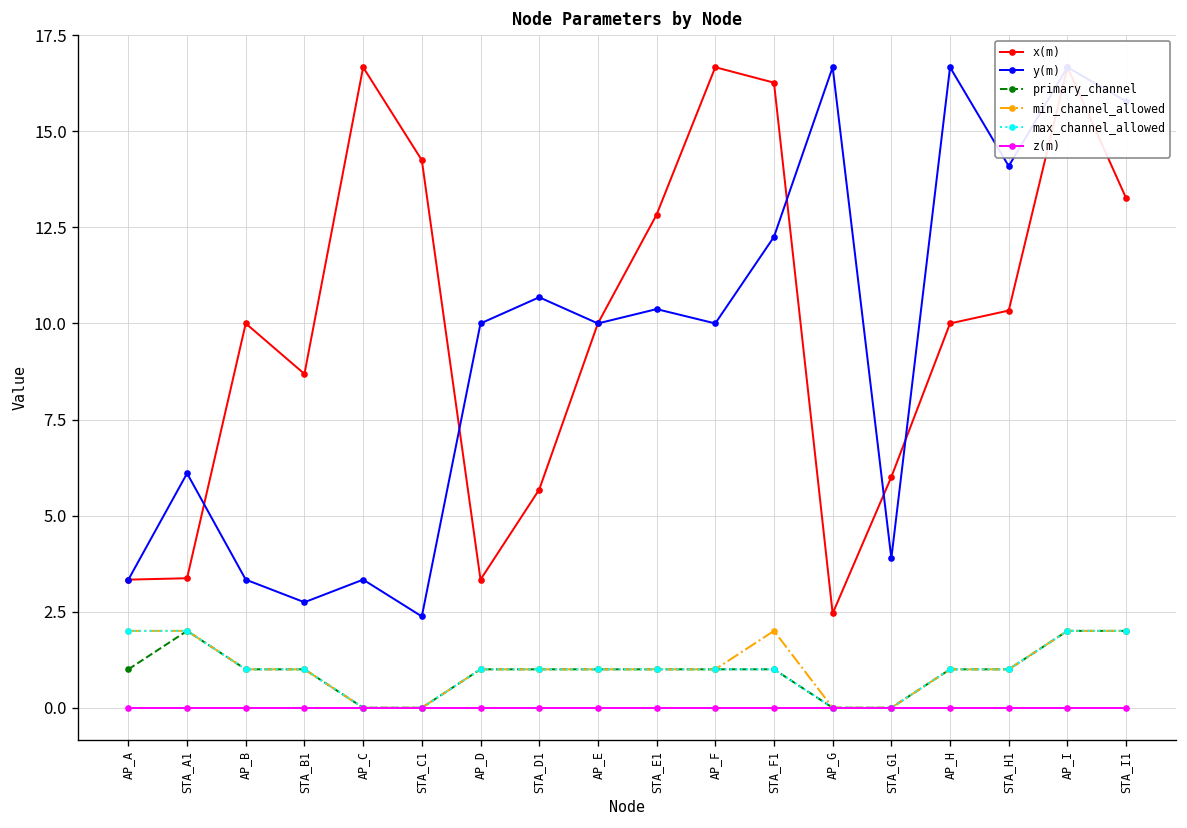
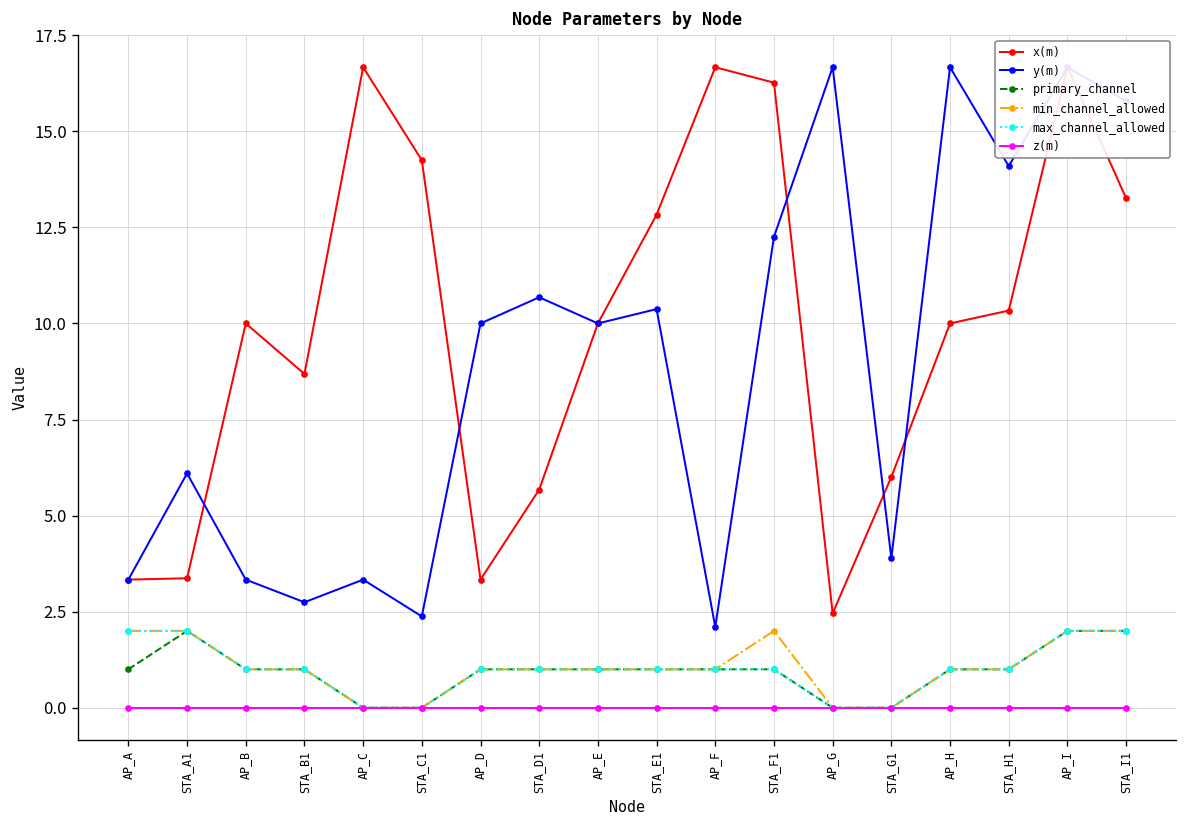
  {
    "x(m)": {
      "STA_A1": 3.4,
      "AP_B": 10.0,
      "STA_B1": 8.7,
      "AP_C": 16.7,
      "STA_C1": 14.2,
      "AP_D": 3.3,
      "STA_D1": 5.7,
      "STA_E1": 12.8,
      "AP_F": 16.7,
      "STA_F1": 16.3,
      "AP_G": 2.5,
      "STA_G1": 6.0,
      "AP_H": 10.0,
      "STA_H1": 10.3,
      "STA_I1": 13.3
    },
    "y(m)": {
      "STA_A1": 6.1,
      "AP_B": 3.3,
      "STA_B1": 2.7,
      "AP_C": 3.3,
      "STA_C1": 2.4,
      "AP_D": 10.0,
      "STA_D1": 10.7,
      "STA_E1": 10.4,
-     "AP_F": 10.0,
+     "AP_F": 2.1,
      "STA_F1": 12.3,
      "AP_G": 16.7,
      "STA_G1": 3.9,
      "AP_H": 16.7,
      "STA_H1": 14.1
    },
    "primary_channel": {
      "AP_A": 1.0
    },
    "min_channel_allowed": {
      "STA_F1": 2.0
    },
    "z(m)": {
      "AP_A": 0.0,
      "STA_A1": 0.0,
      "AP_B": 0.0,
      "STA_B1": 0.0,
      "AP_D": 0.0,
      "STA_D1": 0.0,
      "AP_E": 0.0,
      "STA_E1": 0.0,
      "AP_F": 0.0,
      "STA_F1": 0.0,
      "AP_H": 0.0,
      "STA_H1": 0.0,
      "AP_I": 0.0,
      "STA_I1": 0.0
    }
  }
